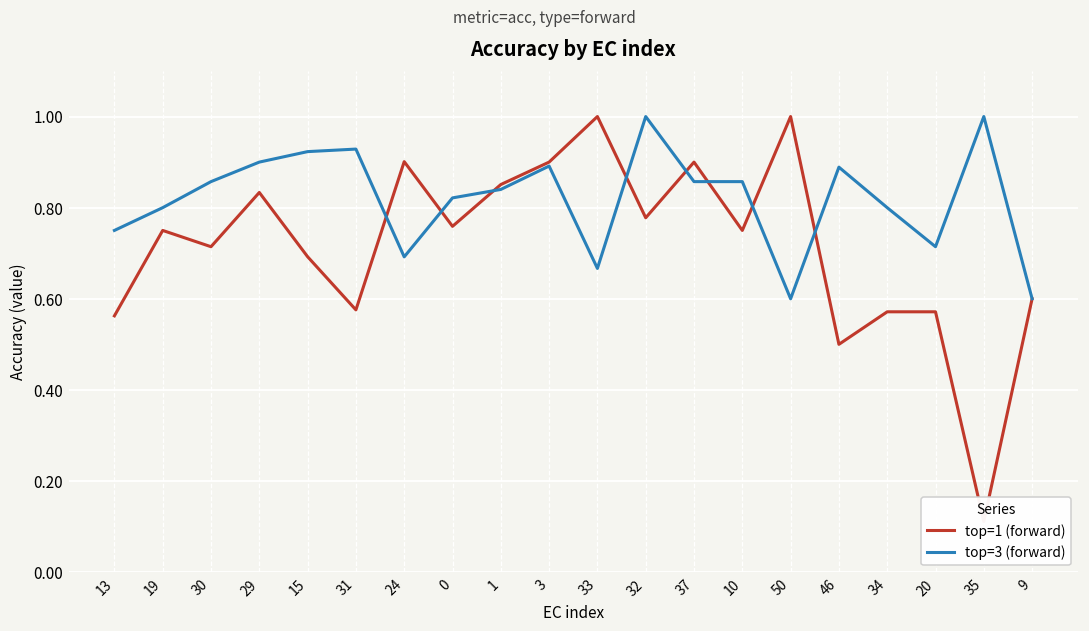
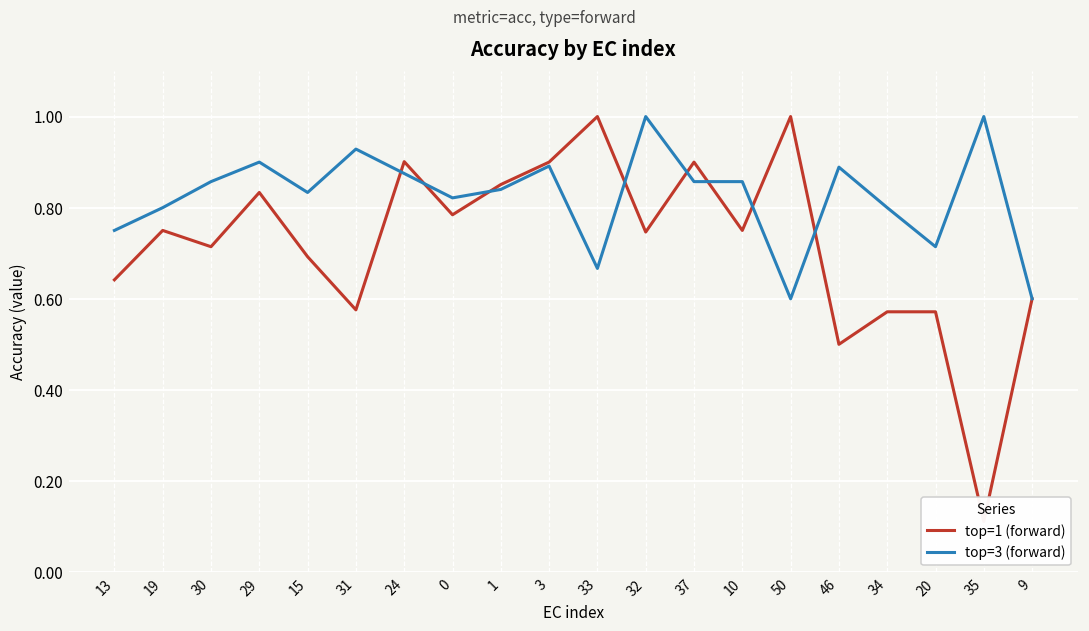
  {
    "top=1 (forward)": {
-     "13": 0.56,
+     "13": 0.64,
      "19": 0.75,
      "30": 0.71,
      "29": 0.83,
      "15": 0.69,
      "31": 0.58,
      "24": 0.90,
-     "0": 0.76,
+     "0": 0.78,
      "1": 0.85,
      "3": 0.90,
      "33": 1.00,
-     "32": 0.78,
+     "32": 0.75,
      "37": 0.90,
      "10": 0.75,
      "50": 1.00,
      "46": 0.50,
      "34": 0.57,
      "20": 0.57
    },
    "top=3 (forward)": {
      "13": 0.75,
      "19": 0.80,
      "30": 0.86,
      "29": 0.90,
-     "15": 0.92,
+     "15": 0.83,
      "31": 0.93,
-     "24": 0.69,
+     "24": 0.88,
      "0": 0.82,
      "1": 0.84,
      "3": 0.89,
      "33": 0.67,
      "32": 1.00,
      "37": 0.86,
      "10": 0.86,
      "50": 0.60,
      "46": 0.89,
      "34": 0.80,
      "20": 0.71,
      "35": 1.00
    }
  }
